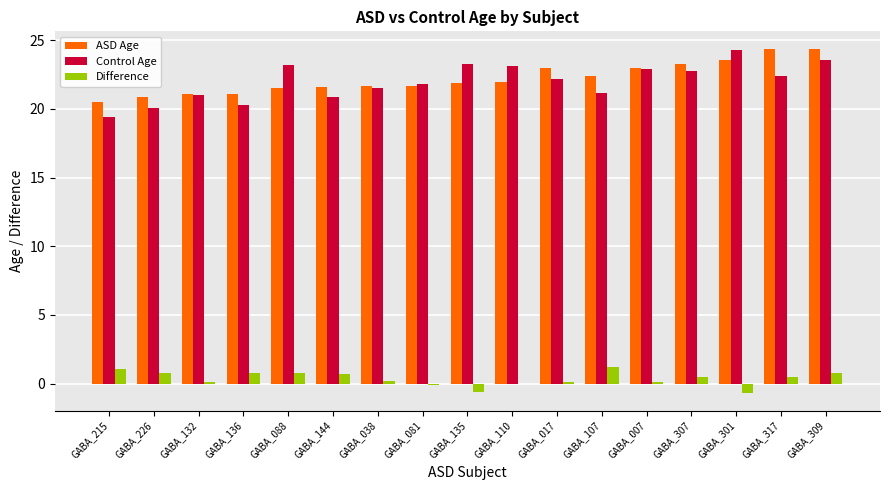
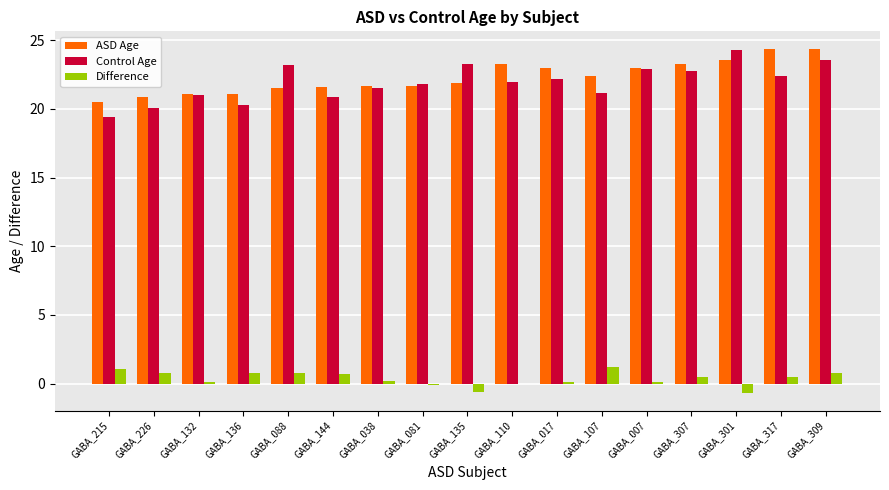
  {
    "ASD Age": {
      "GABA_215": 20.5,
      "GABA_226": 20.9,
      "GABA_132": 21.1,
      "GABA_136": 21.1,
      "GABA_088": 21.5,
      "GABA_144": 21.6,
      "GABA_038": 21.7,
      "GABA_081": 21.7,
      "GABA_135": 21.9,
-     "GABA_110": 22.0,
+     "GABA_110": 23.3,
      "GABA_017": 23.0,
      "GABA_107": 22.4,
      "GABA_007": 23.0,
      "GABA_307": 23.3,
      "GABA_301": 23.6,
      "GABA_317": 24.4,
      "GABA_309": 24.4
    },
    "Control Age": {
      "GABA_215": 19.4,
      "GABA_226": 20.1,
      "GABA_132": 21.0,
      "GABA_136": 20.3,
      "GABA_088": 23.2,
      "GABA_144": 20.9,
      "GABA_038": 21.5,
      "GABA_081": 21.8,
      "GABA_135": 23.3,
-     "GABA_110": 23.1,
+     "GABA_110": 22.0,
      "GABA_017": 22.2,
      "GABA_107": 21.2,
      "GABA_007": 22.9,
      "GABA_307": 22.8,
      "GABA_301": 24.3,
      "GABA_317": 22.4,
      "GABA_309": 23.6
    },
    "Difference": {
      "GABA_215": 1.1,
      "GABA_226": 0.8,
      "GABA_136": 0.8,
      "GABA_088": 0.8,
      "GABA_144": 0.7,
      "GABA_038": 0.2,
      "GABA_135": -0.6,
      "GABA_110": 0.0,
      "GABA_107": 1.2,
      "GABA_307": 0.5,
      "GABA_301": -0.7,
      "GABA_317": 0.5,
      "GABA_309": 0.8
    }
  }
